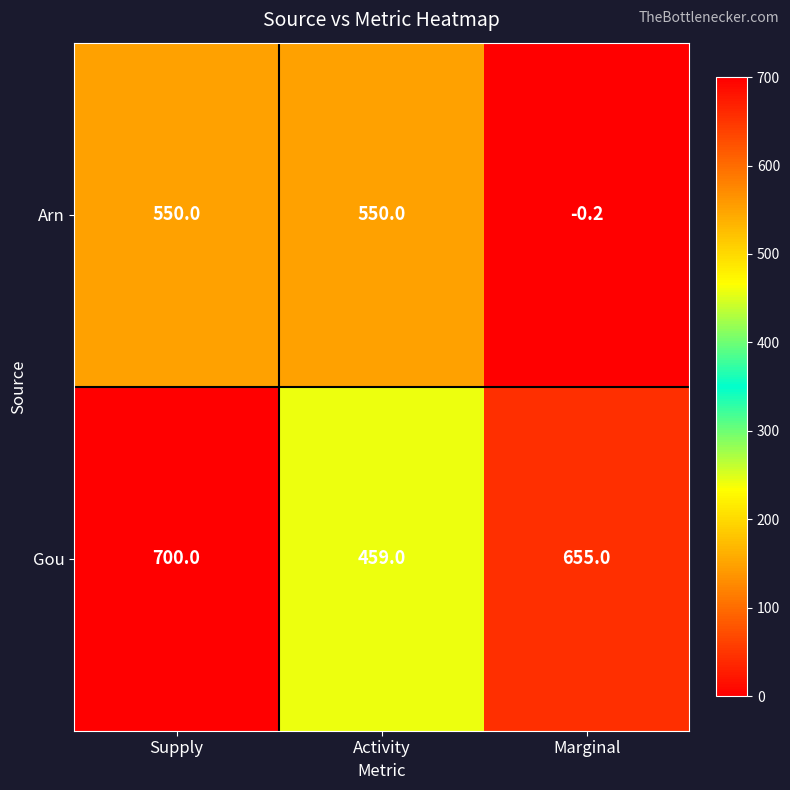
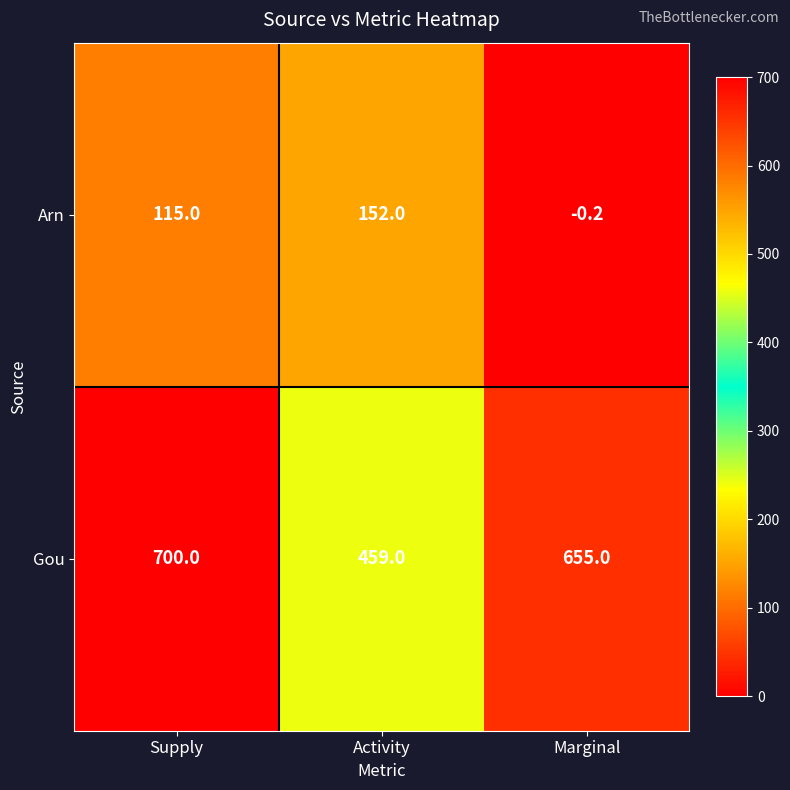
  {
    "Arn": {
-     "Supply": 550.0,
-     "Activity": 550.0,
+     "Supply": 115.0,
+     "Activity": 152.0,
      "Marginal": -0.2
    },
    "Gou": {
      "Supply": 700.0,
      "Activity": 459.0,
      "Marginal": 655.0
    }
  }
